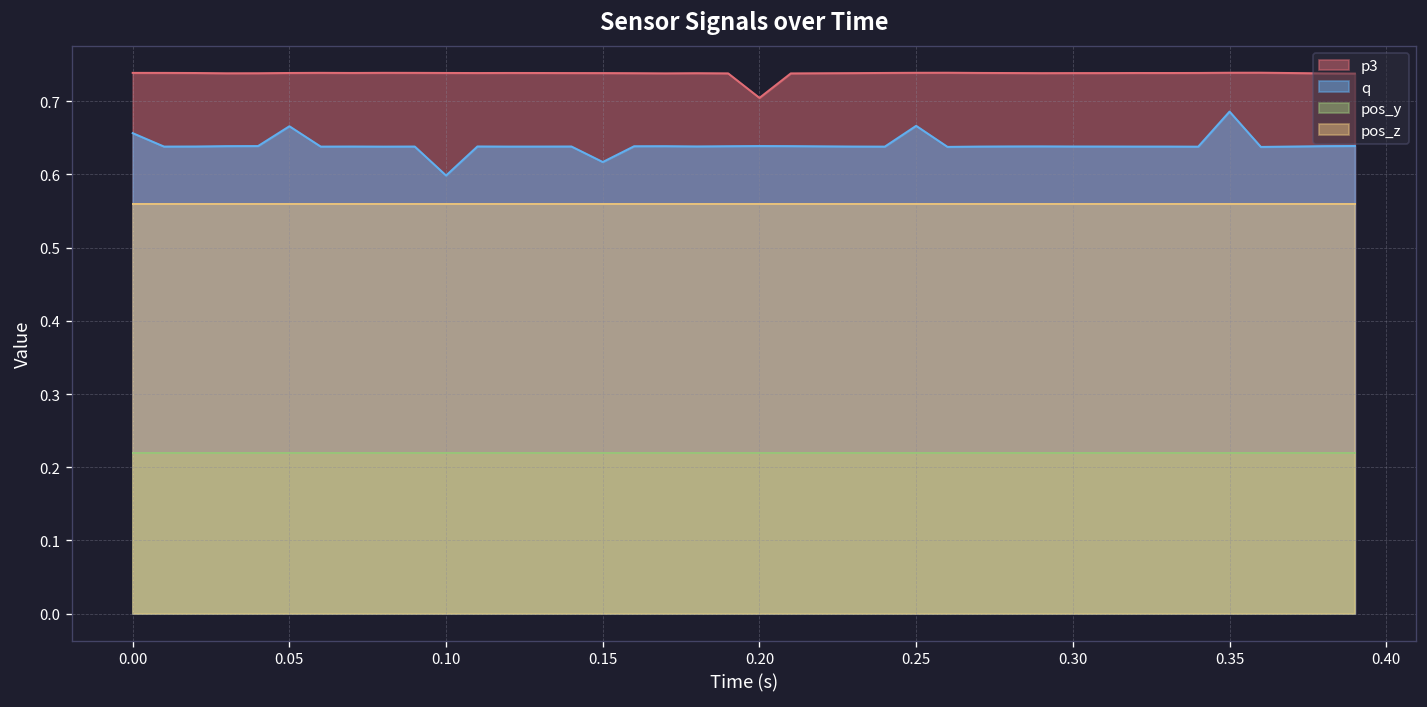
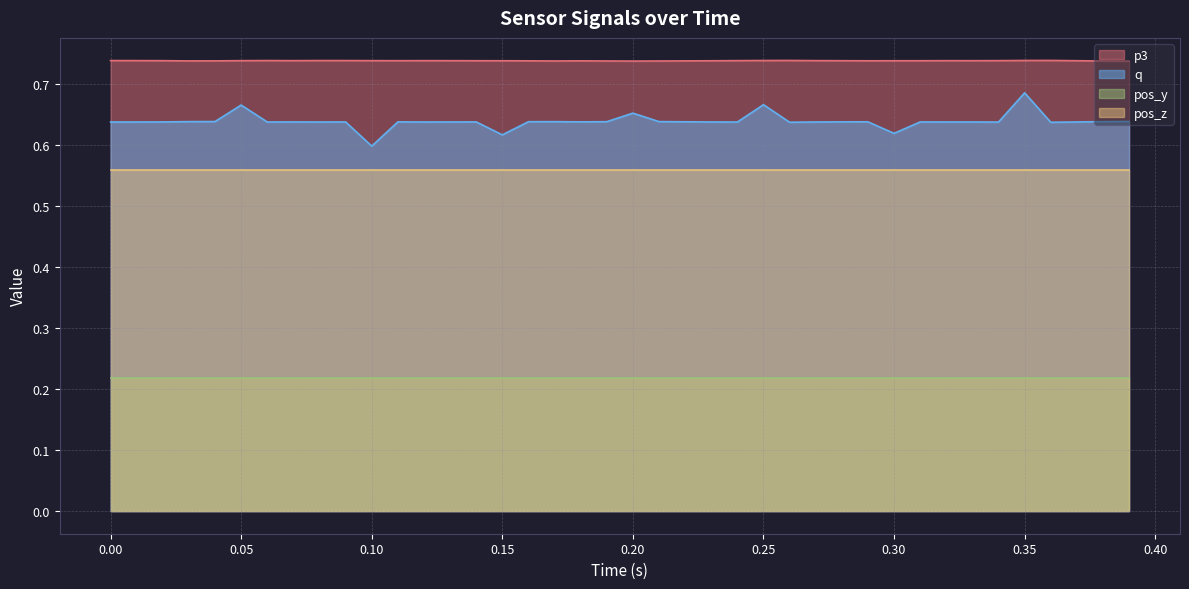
  {
    "p3": {
      "0.00": 0.74,
      "0.05": 0.74,
      "0.10": 0.74,
      "0.15": 0.74,
-     "0.20": 0.70,
+     "0.20": 0.74,
      "0.25": 0.74,
      "0.30": 0.74,
      "0.35": 0.74
    },
    "q": {
-     "0.00": 0.66,
+     "0.00": 0.64,
      "0.05": 0.67,
      "0.10": 0.60,
      "0.15": 0.62,
-     "0.20": 0.64,
+     "0.20": 0.65,
      "0.25": 0.67,
-     "0.30": 0.64,
+     "0.30": 0.62,
      "0.35": 0.69
    }
  }
